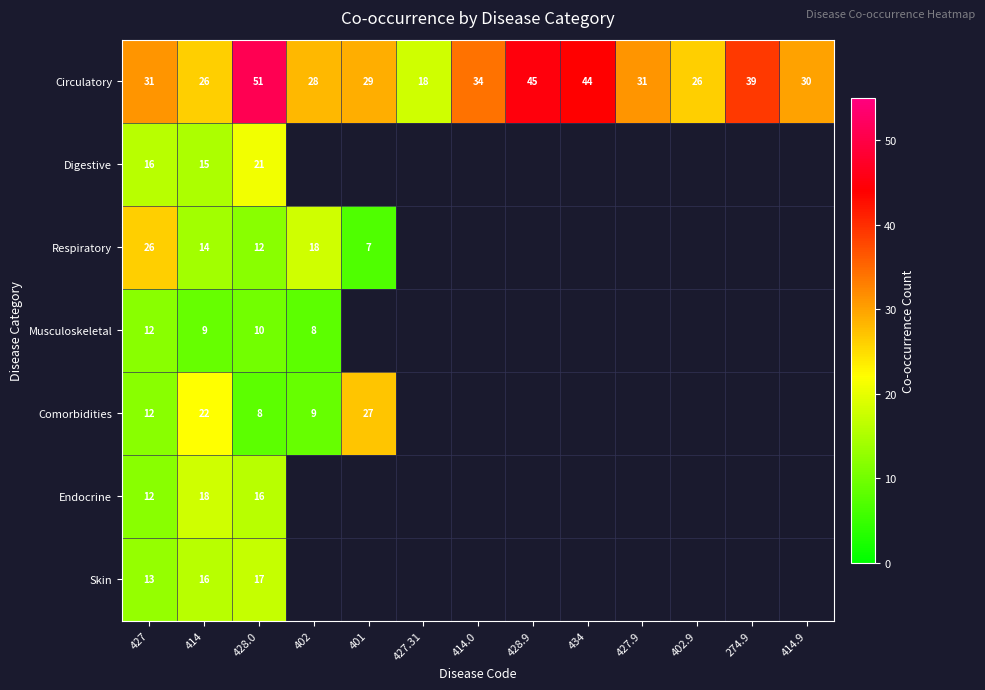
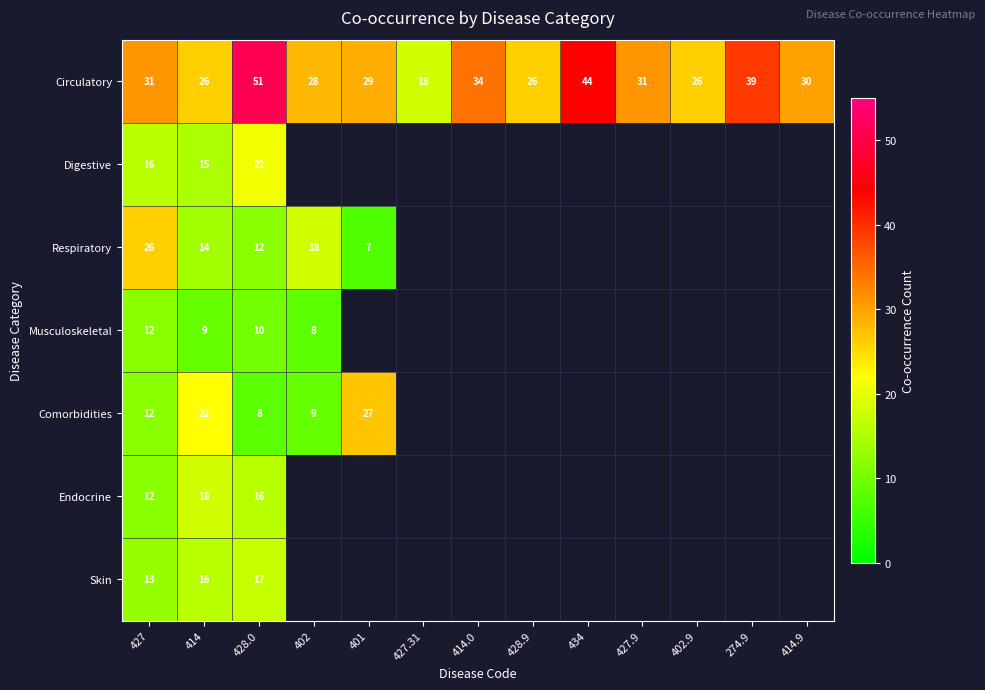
  {
    "Circulatory": {
      "427": 31,
      "414": 26,
      "428.0": 51,
      "402": 28,
      "401": 29,
      "427.31": 18,
      "414.0": 34,
-     "428.9": 45,
+     "428.9": 26,
      "434": 44,
      "427.9": 31,
      "402.9": 26,
      "274.9": 39,
      "414.9": 30
    },
    "Digestive": {
      "427": 16,
      "414": 15,
      "428.0": 21
    },
    "Respiratory": {
      "427": 26,
      "414": 14,
      "428.0": 12,
      "402": 18,
      "401": 7
    },
    "Musculoskeletal": {
      "427": 12,
      "414": 9,
      "428.0": 10,
      "402": 8
    },
    "Comorbidities": {
      "427": 12,
      "414": 22,
      "428.0": 8,
      "402": 9,
      "401": 27
    },
    "Endocrine": {
      "427": 12,
      "414": 18,
      "428.0": 16
    },
    "Skin": {
      "427": 13,
      "414": 16,
      "428.0": 17
    }
  }
